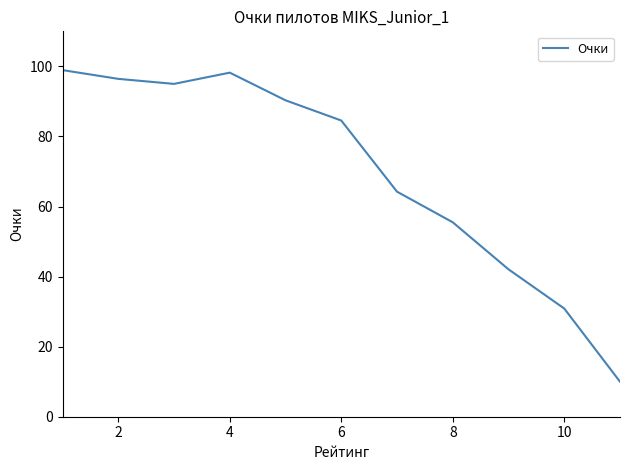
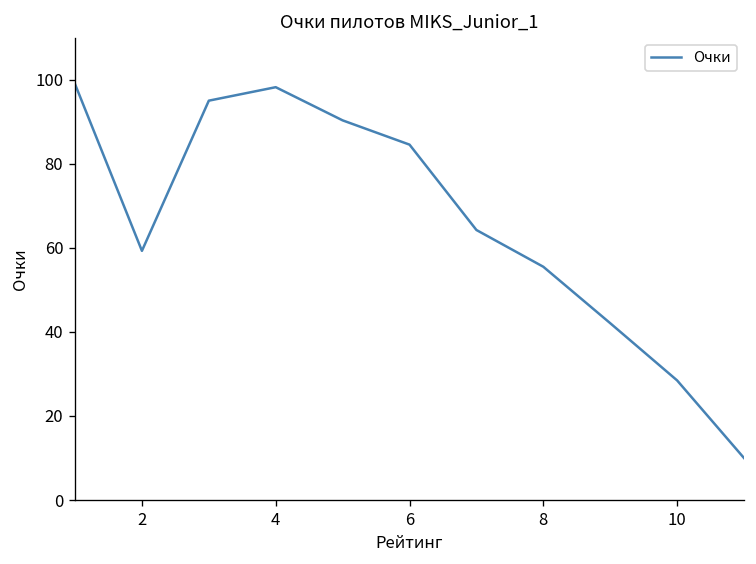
  {
-   "2": 96,
+   "2": 59,
    "4": 98,
    "6": 85,
    "8": 55,
-   "10": 31
+   "10": 28
  }
